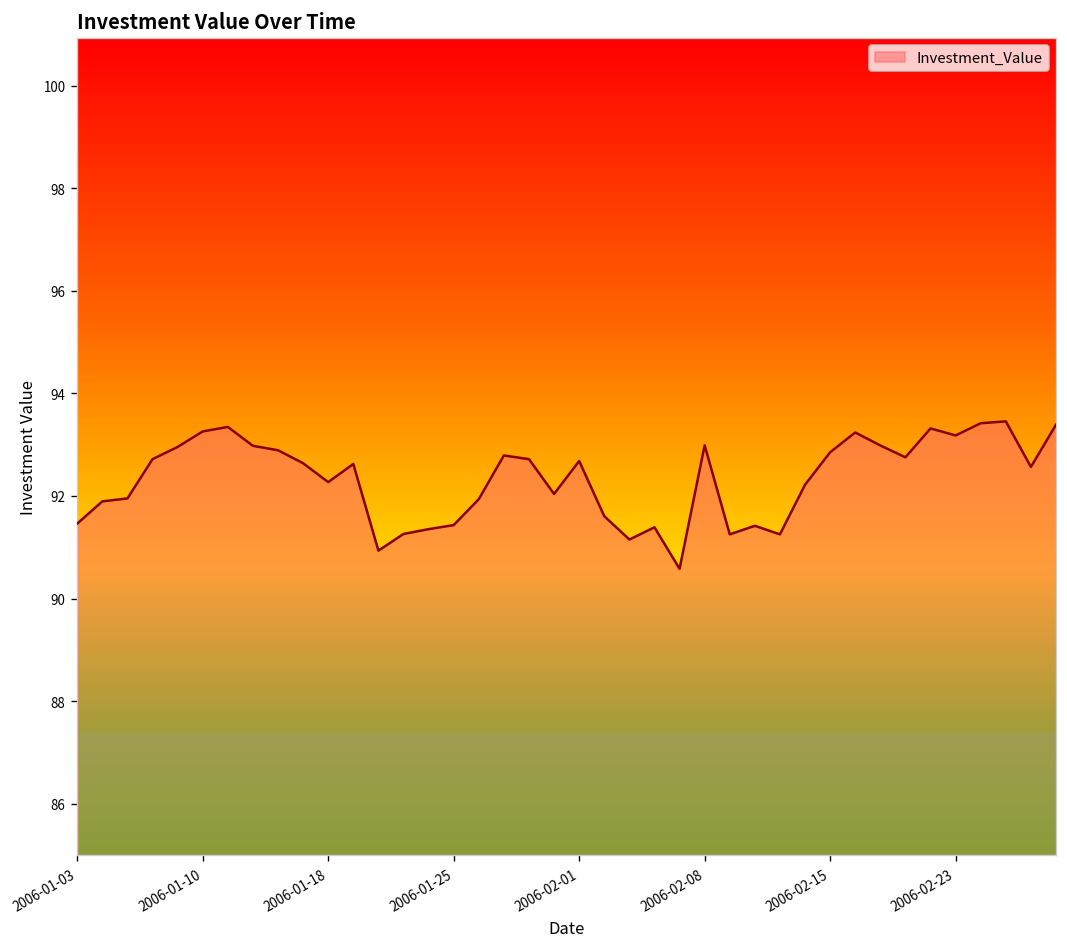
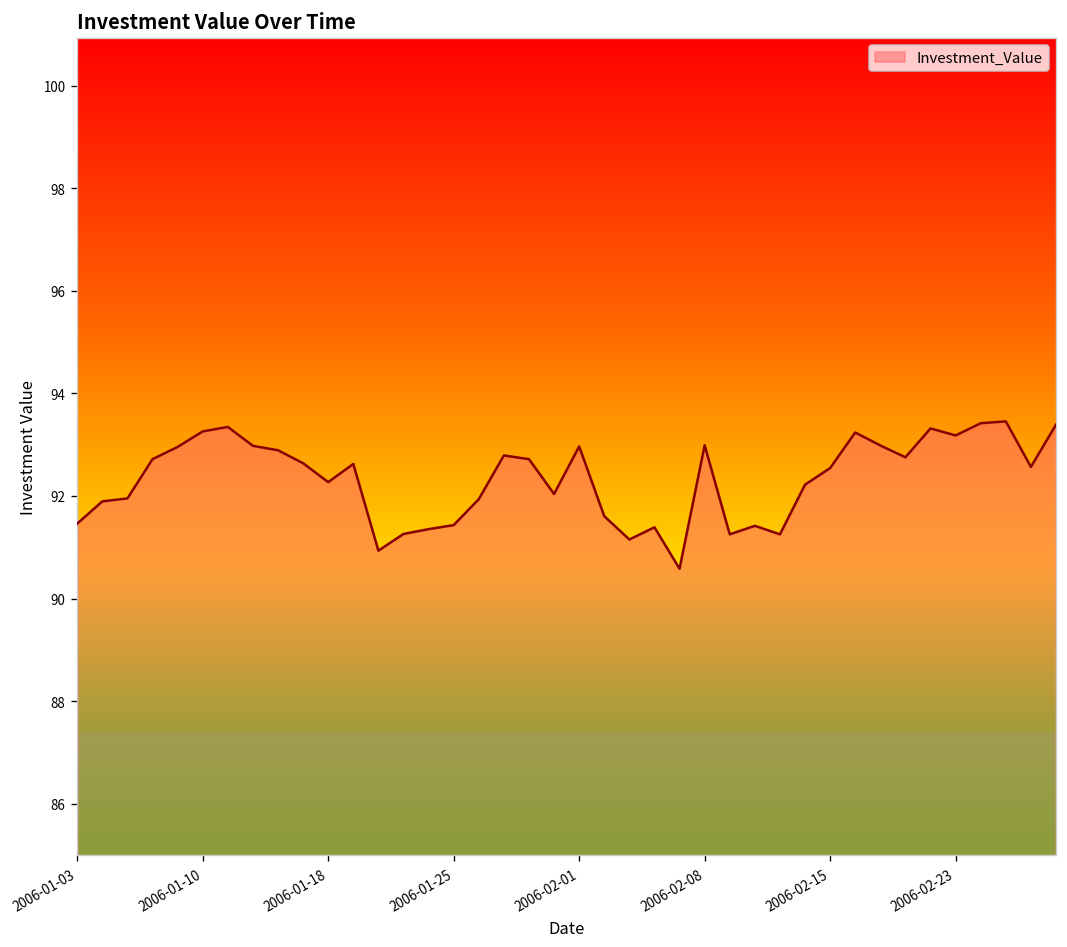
  {
    "2006-01-03": 91.5,
    "2006-01-10": 93.3,
    "2006-01-18": 92.3,
    "2006-01-25": 91.4,
-   "2006-02-01": 92.7,
+   "2006-02-01": 93.0,
    "2006-02-08": 93.0,
-   "2006-02-15": 92.9,
+   "2006-02-15": 92.5,
    "2006-02-23": 93.2
  }
